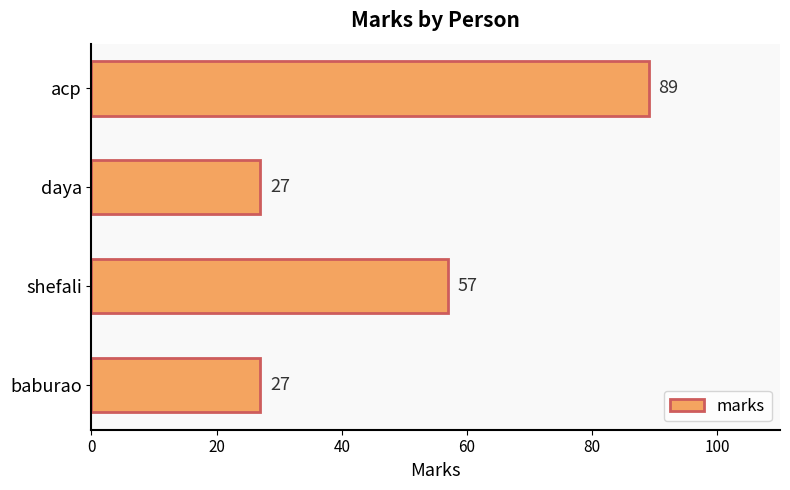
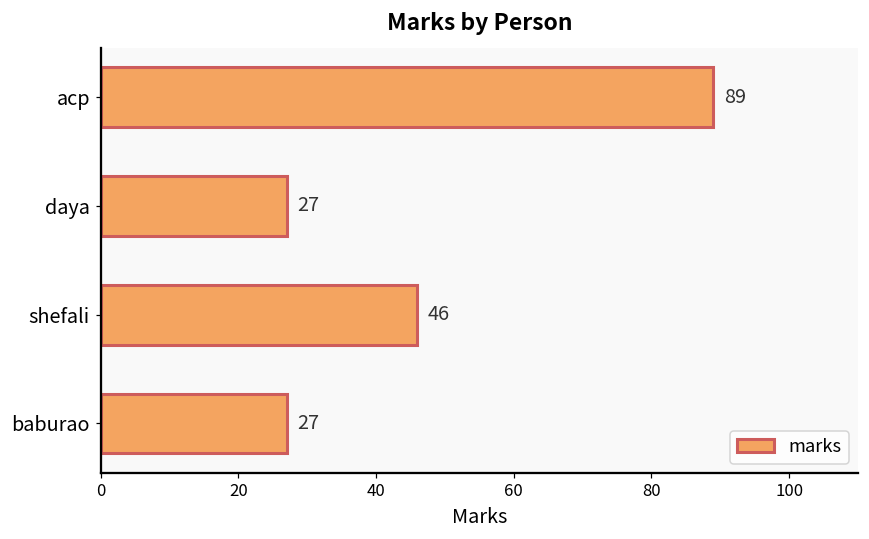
  {
    "acp": 89,
    "daya": 27,
-   "shefali": 57,
+   "shefali": 46,
    "baburao": 27
  }
